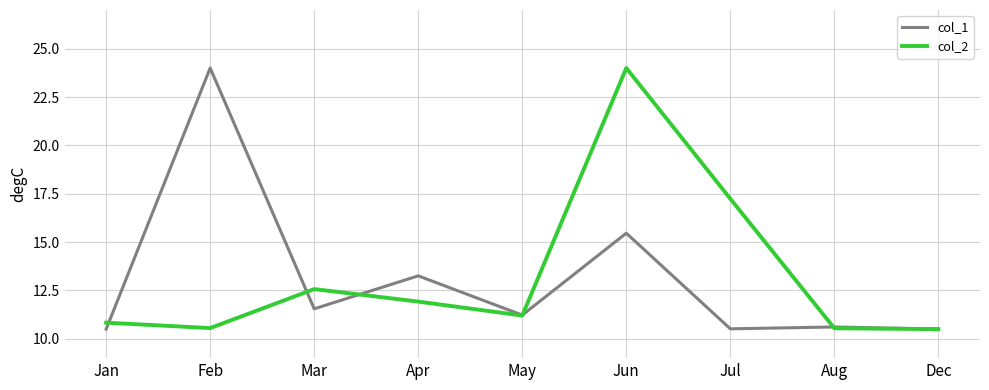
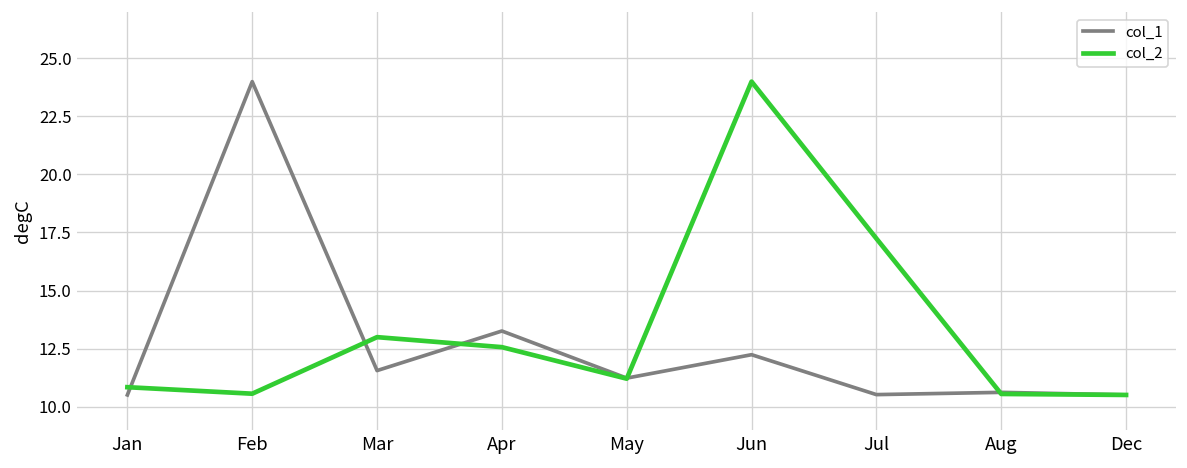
  {
    "col_1": {
      "Jan": 10.5,
      "Feb": 24.0,
      "Mar": 11.6,
      "Apr": 13.3,
-     "Jun": 15.5,
+     "Jun": 12.2,
      "Jul": 10.5
    },
    "col_2": {
      "Jan": 10.8,
      "Feb": 10.6,
-     "Mar": 12.6,
-     "Apr": 11.9,
+     "Mar": 13.0,
+     "Apr": 12.6,
      "Jun": 24.0,
      "Jul": 17.2
    }
  }
